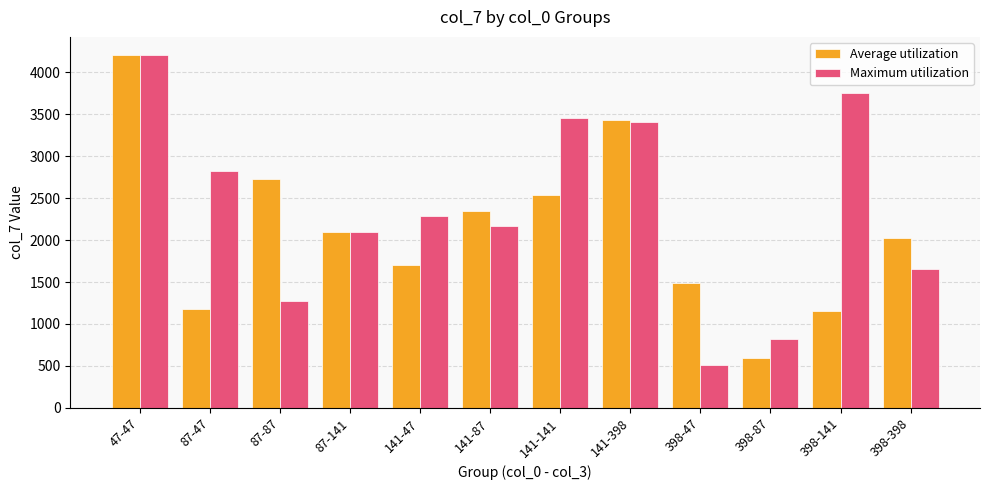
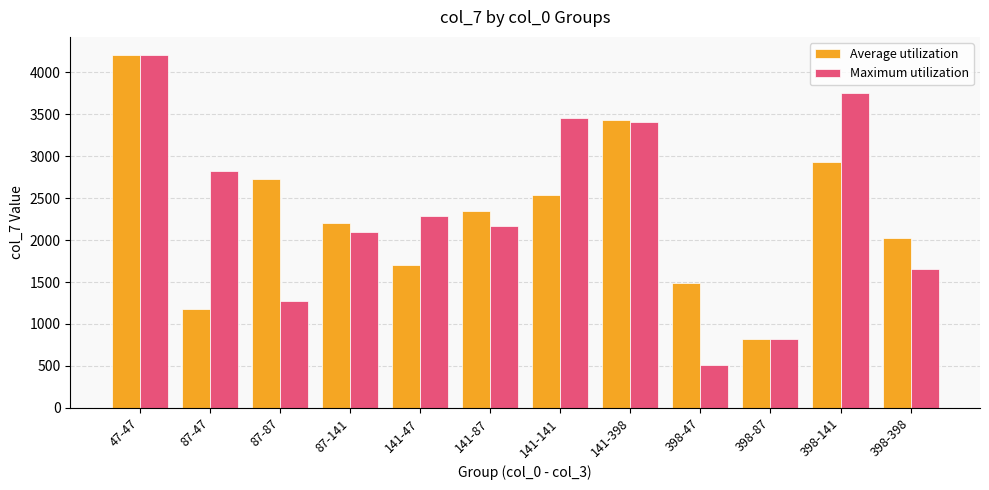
  {
    "Average utilization": {
      "47-47": 4200,
      "87-47": 1200,
      "87-87": 2700,
-     "87-141": 2100,
+     "87-141": 2200,
      "141-47": 1700,
      "141-87": 2300,
      "141-141": 2500,
      "141-398": 3400,
      "398-47": 1500,
-     "398-87": 600,
-     "398-141": 1200,
+     "398-87": 800,
+     "398-141": 2900,
      "398-398": 2000
    },
    "Maximum utilization": {
      "47-47": 4200,
      "87-47": 2800,
      "87-87": 1300,
      "87-141": 2100,
      "141-47": 2300,
      "141-87": 2200,
      "141-141": 3500,
      "141-398": 3400,
      "398-47": 500,
      "398-87": 800,
      "398-141": 3800,
      "398-398": 1700
    }
  }
